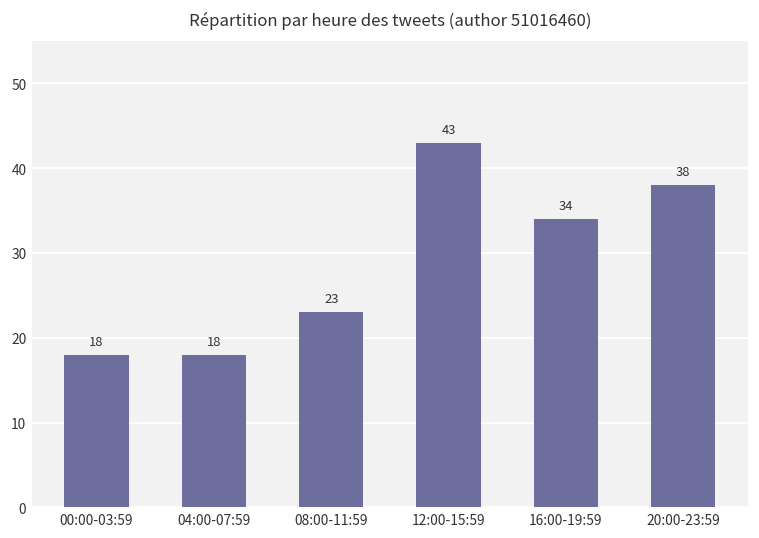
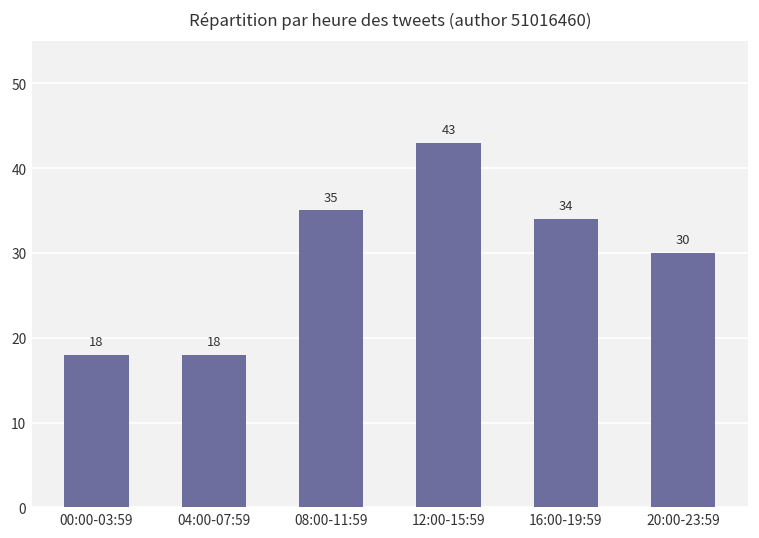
  {
    "00:00-03:59": 18,
    "04:00-07:59": 18,
-   "08:00-11:59": 23,
+   "08:00-11:59": 35,
    "12:00-15:59": 43,
    "16:00-19:59": 34,
-   "20:00-23:59": 38
+   "20:00-23:59": 30
  }
